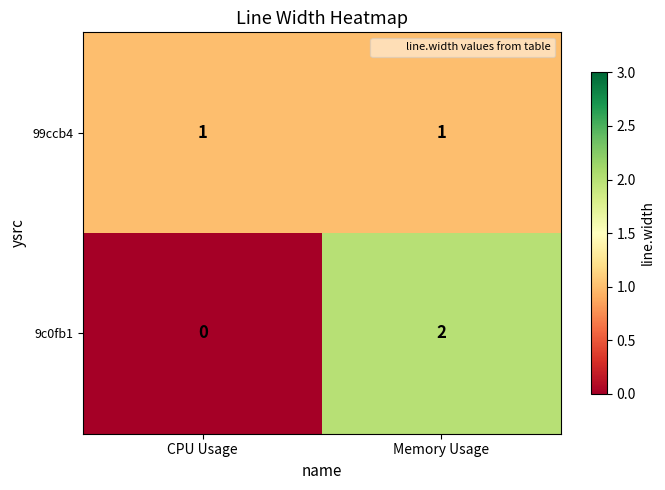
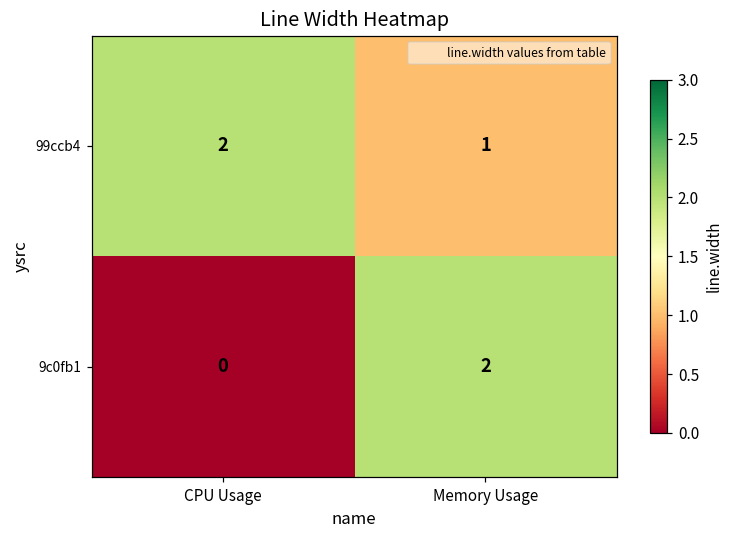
  {
    "99ccb4": {
-     "CPU Usage": 1,
+     "CPU Usage": 2,
      "Memory Usage": 1
    },
    "9c0fb1": {
      "CPU Usage": 0,
      "Memory Usage": 2
    }
  }
